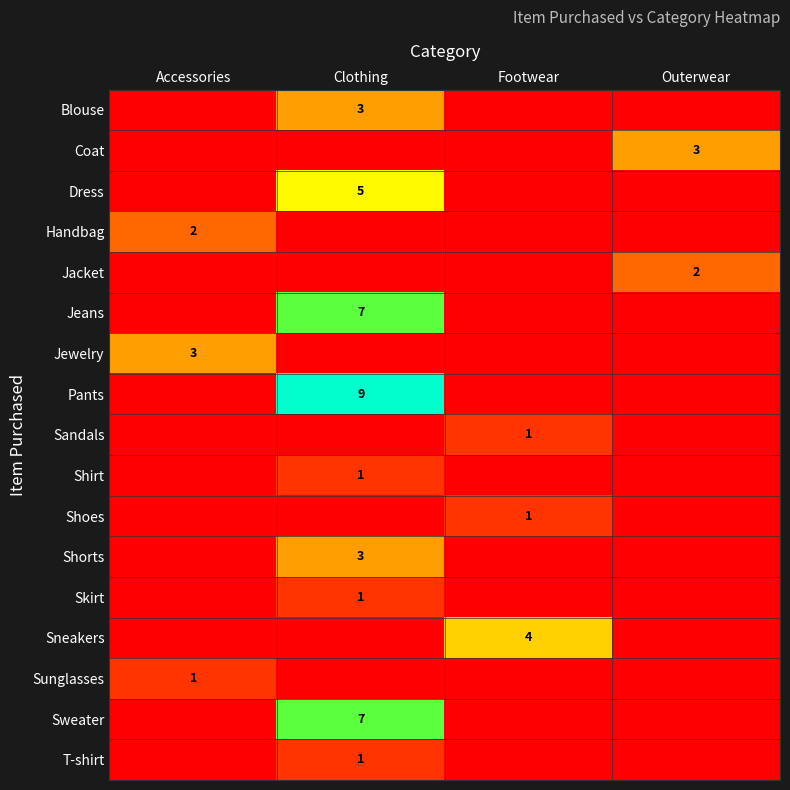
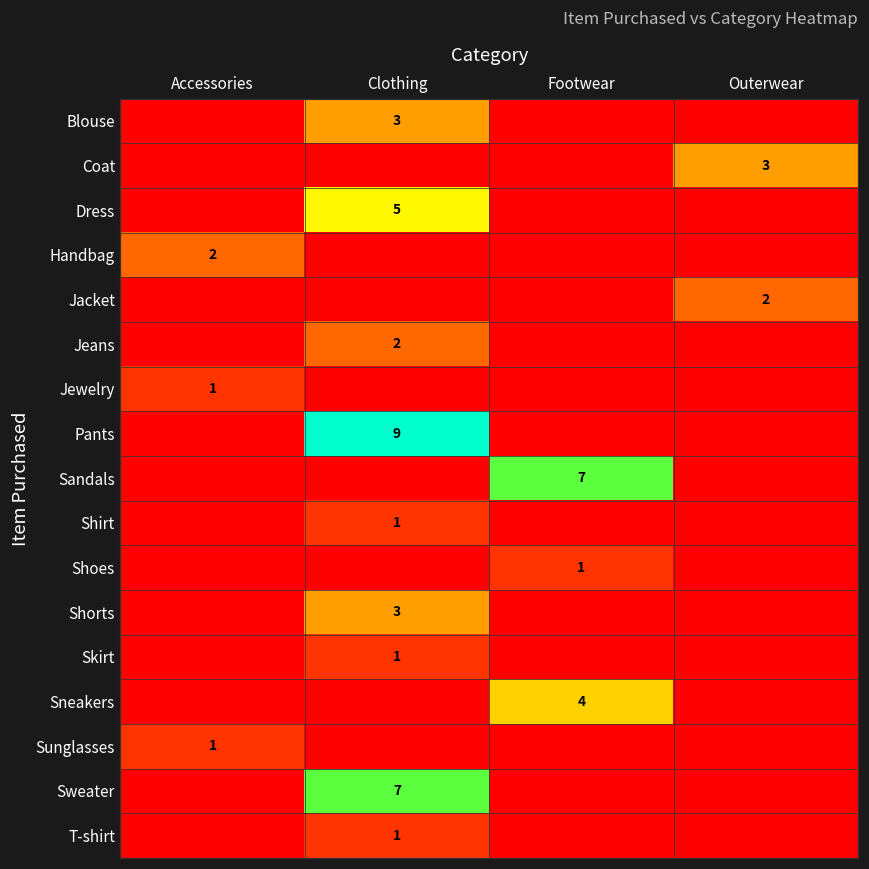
  {
    "Blouse": {
      "Clothing": 3
    },
    "Coat": {
      "Outerwear": 3
    },
    "Dress": {
      "Clothing": 5
    },
    "Handbag": {
      "Accessories": 2
    },
    "Jacket": {
      "Outerwear": 2
    },
    "Jeans": {
-     "Clothing": 7
+     "Clothing": 2
    },
    "Jewelry": {
-     "Accessories": 3
+     "Accessories": 1
    },
    "Pants": {
      "Clothing": 9
    },
    "Sandals": {
-     "Footwear": 1
+     "Footwear": 7
    },
    "Shirt": {
      "Clothing": 1
    },
    "Shoes": {
      "Footwear": 1
    },
    "Shorts": {
      "Clothing": 3
    },
    "Skirt": {
      "Clothing": 1
    },
    "Sneakers": {
      "Footwear": 4
    },
    "Sunglasses": {
      "Accessories": 1
    },
    "Sweater": {
      "Clothing": 7
    },
    "T-shirt": {
      "Clothing": 1
    }
  }
